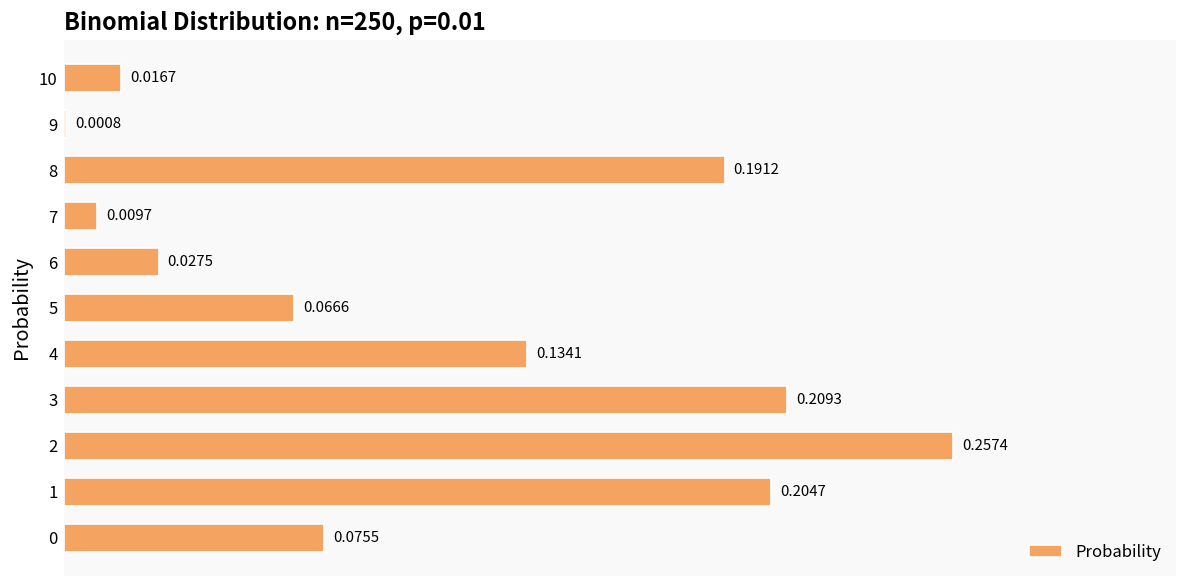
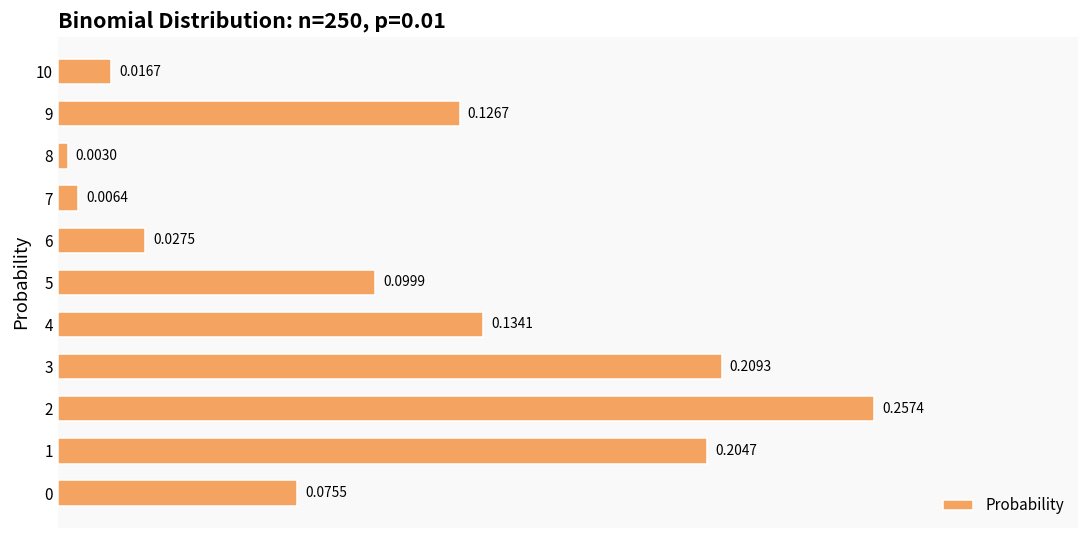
  {
    "10": 0.0167,
-   "9": 0.0008,
-   "8": 0.1912,
-   "7": 0.0097,
+   "9": 0.1267,
+   "8": 0.0030,
+   "7": 0.0064,
    "6": 0.0275,
-   "5": 0.0666,
+   "5": 0.0999,
    "4": 0.1341,
    "3": 0.2093,
    "2": 0.2574,
    "1": 0.2047,
    "0": 0.0755
  }
